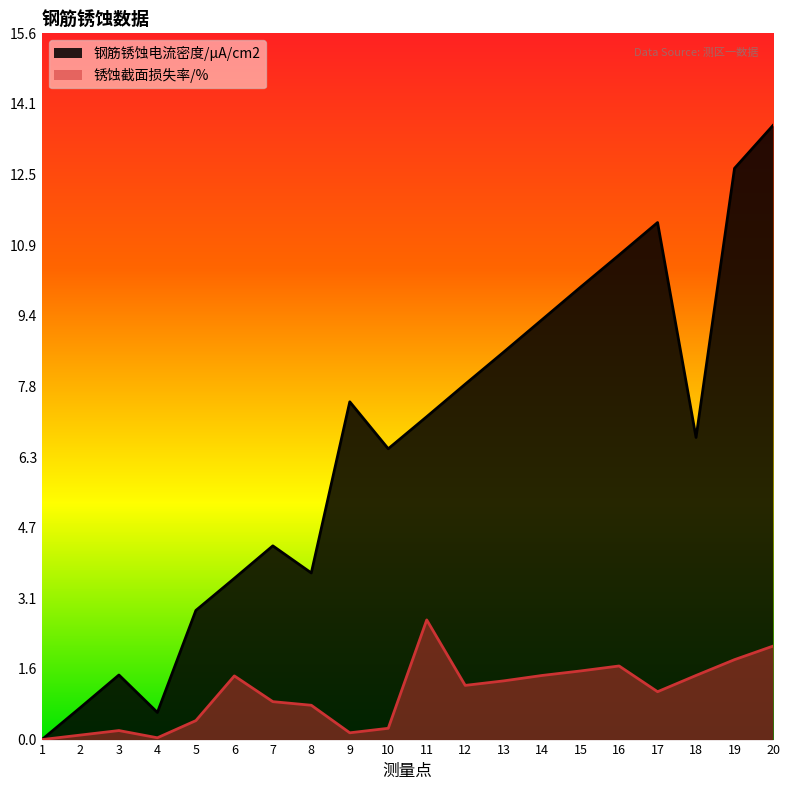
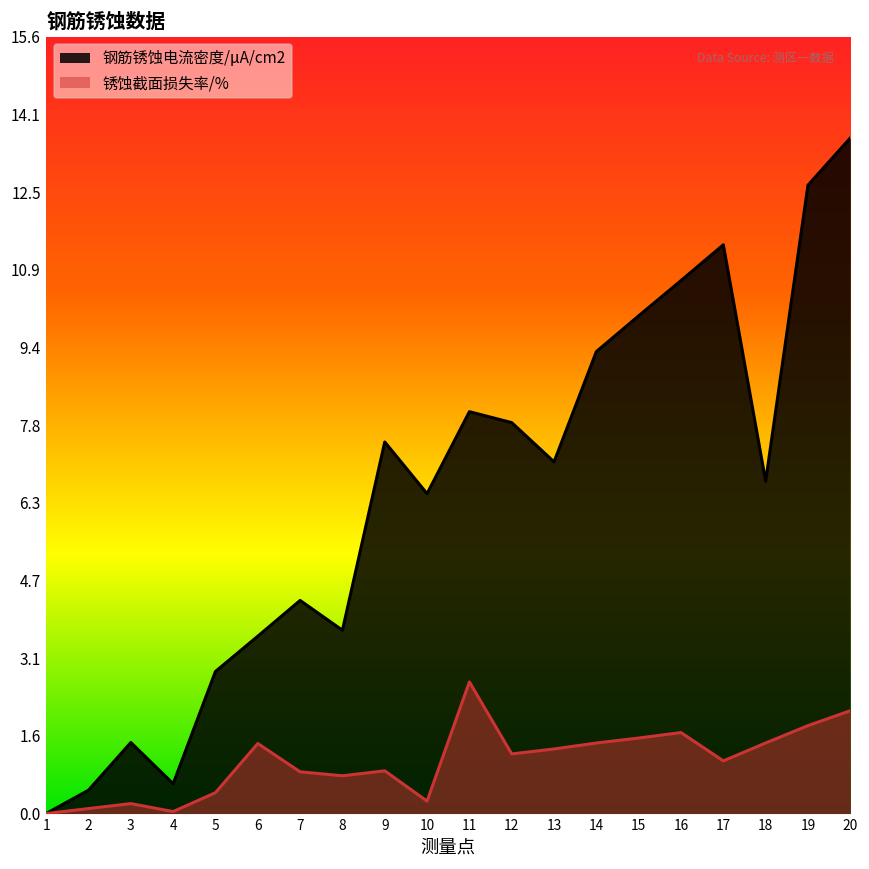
  {
    "钢筋锈蚀电流密度/μA/cm2": {
-     "2": 0.7,
+     "2": 0.5,
      "3": 1.4,
      "4": 0.6,
      "5": 2.9,
      "6": 3.6,
      "7": 4.3,
      "8": 3.7,
      "9": 7.5,
      "10": 6.4,
-     "11": 7.2,
+     "11": 8.1,
      "12": 7.9,
-     "13": 8.6,
+     "13": 7.1,
      "14": 9.3,
      "15": 10.0,
      "16": 10.7,
      "17": 11.5,
      "18": 6.7,
      "19": 12.7,
      "20": 13.6
    },
    "锈蚀截面损失率/%": {
      "2": 0.1,
      "3": 0.2,
      "4": 0.0,
      "5": 0.4,
      "6": 1.4,
      "7": 0.8,
      "8": 0.8,
-     "9": 0.2,
+     "9": 0.9,
      "10": 0.3,
      "11": 2.7,
      "12": 1.2,
      "13": 1.3,
      "14": 1.4,
      "15": 1.5,
      "16": 1.6,
      "17": 1.1,
      "18": 1.4,
      "19": 1.8,
      "20": 2.1
    }
  }
